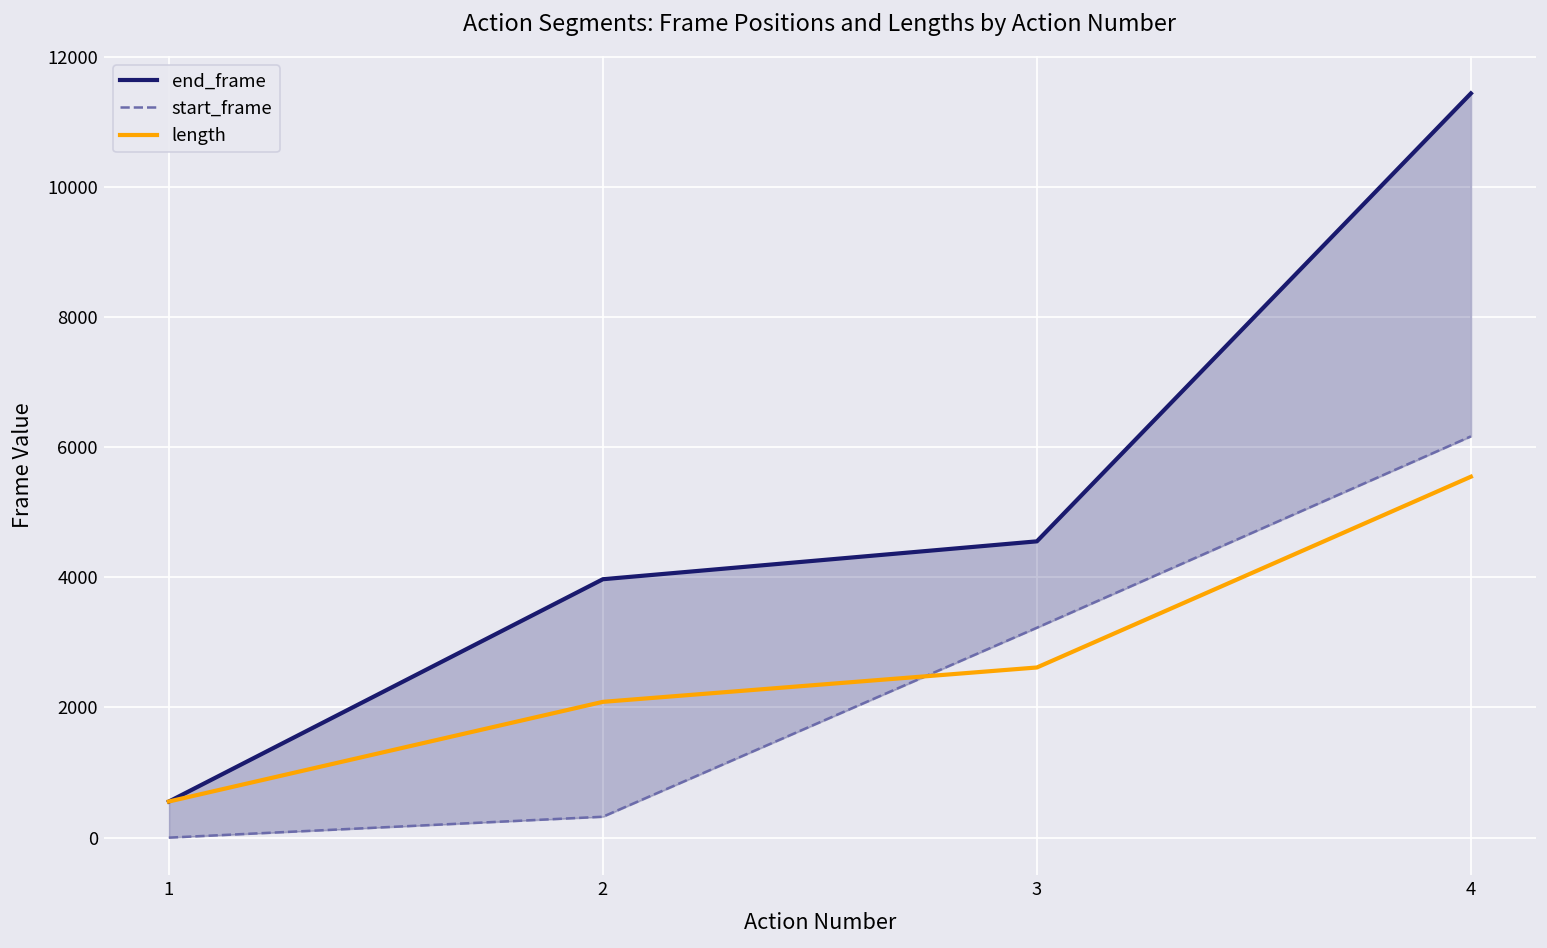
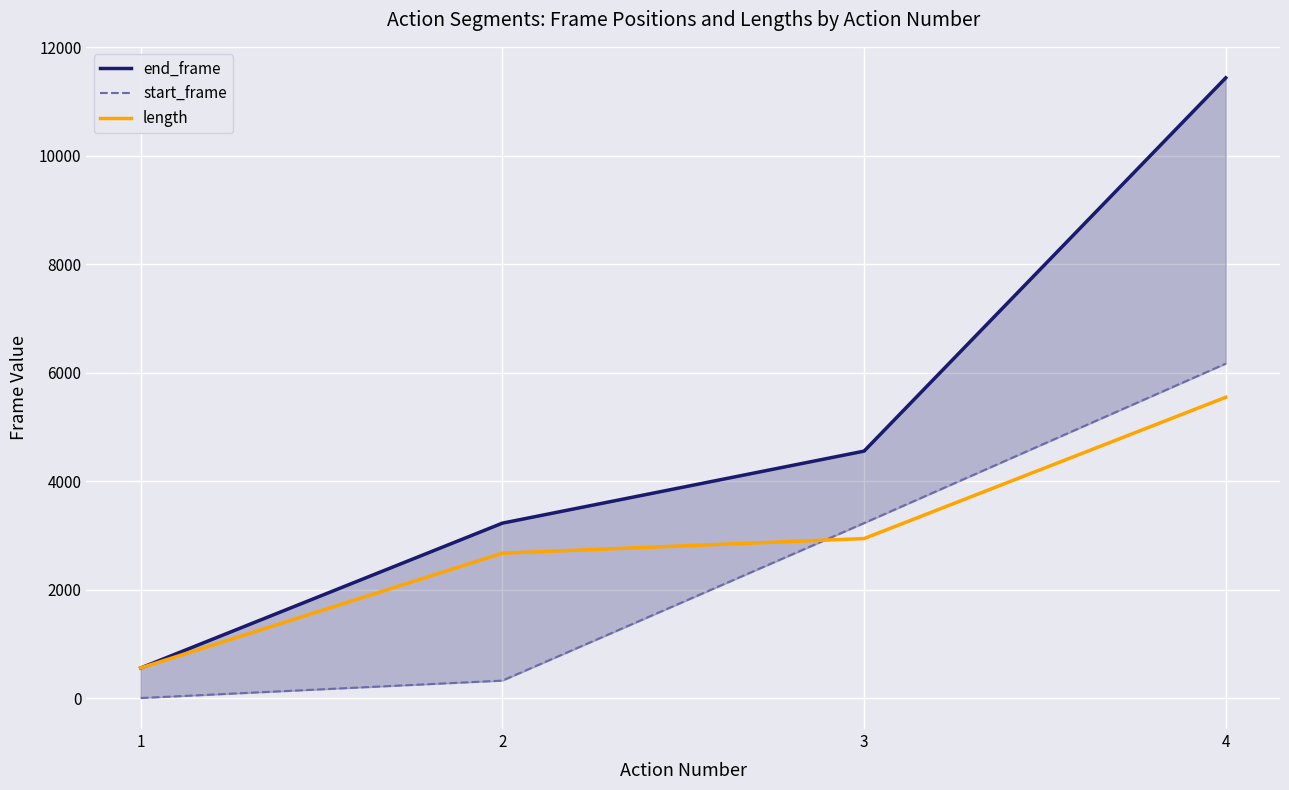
  {
    "end_frame": {
-     "2": 4000,
+     "2": 3200,
      "3": 4600,
      "4": 11400
    },
    "start_frame": {
      "1": 0,
      "2": 300,
      "3": 3200,
      "4": 6200
    },
    "length": {
-     "2": 2100,
-     "3": 2600,
+     "2": 2700,
+     "3": 2900,
      "4": 5500
    }
  }
